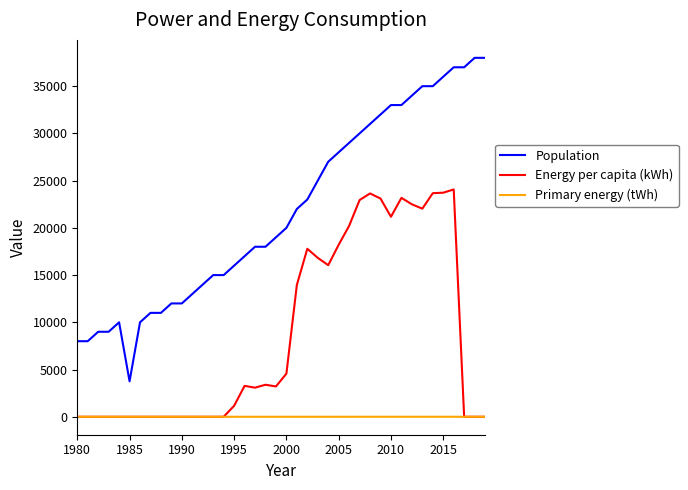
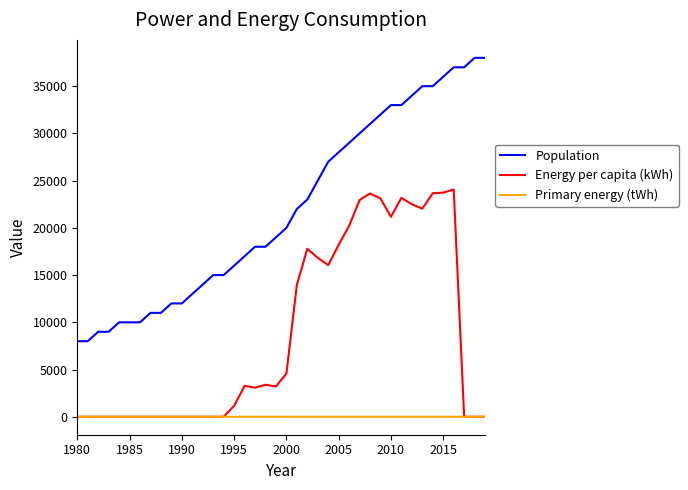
  {
    "Population": {
      "1980": 8000,
-     "1985": 4000,
+     "1985": 10000,
      "1990": 12000,
      "1995": 16000,
      "2000": 20000,
      "2005": 28000,
      "2010": 33000,
      "2015": 36000
    },
    "Energy per capita (kWh)": {
      "1995": 1000,
      "2000": 5000,
      "2005": 18000,
      "2010": 21000,
      "2015": 24000
    },
    "Primary energy (tWh)": {
      "1995": 0,
      "2000": 0,
      "2005": 0,
      "2010": 0,
      "2015": 0
    }
  }
